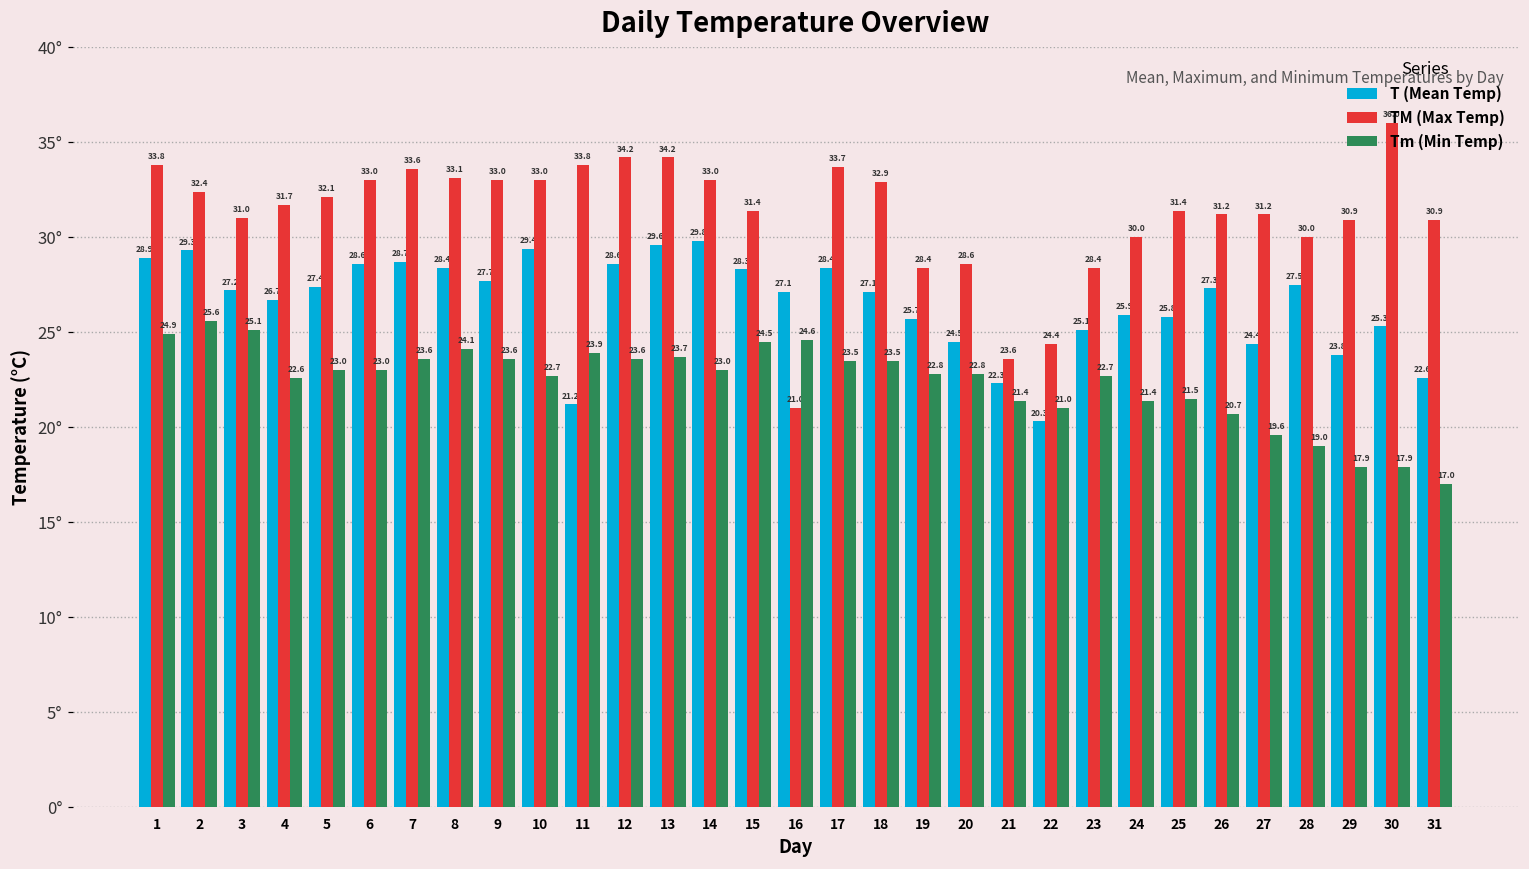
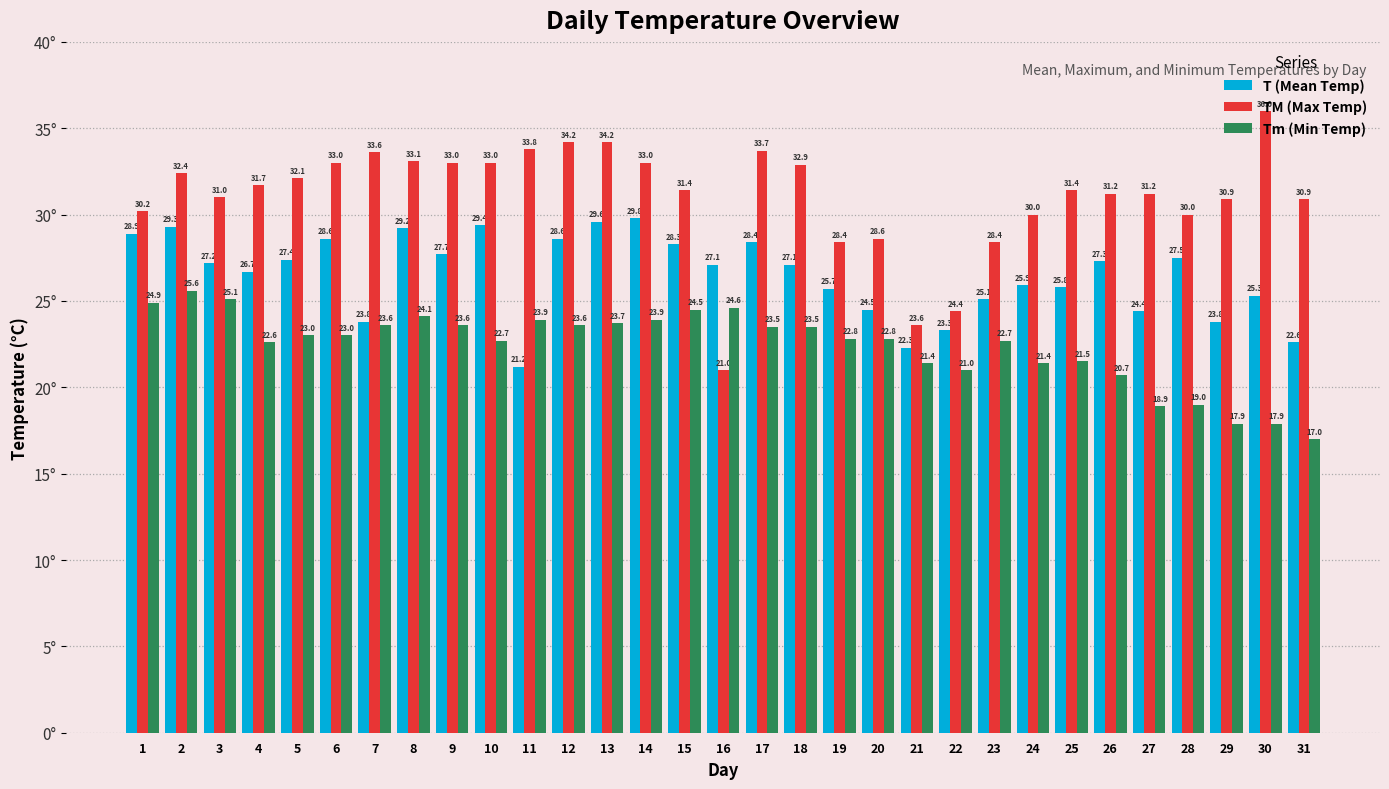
  {
    "T (Mean Temp)": {
      "1": 28.9,
      "2": 29.3,
      "3": 27.2,
      "4": 26.7,
      "5": 27.4,
      "6": 28.6,
-     "7": 28.7,
-     "8": 28.4,
+     "7": 23.8,
+     "8": 29.2,
      "9": 27.7,
      "10": 29.4,
      "11": 21.2,
      "12": 28.6,
      "13": 29.6,
      "14": 29.8,
      "15": 28.3,
      "16": 27.1,
      "17": 28.4,
      "18": 27.1,
      "19": 25.7,
      "20": 24.5,
      "21": 22.3,
-     "22": 20.3,
+     "22": 23.3,
      "23": 25.1,
      "24": 25.9,
      "25": 25.8,
      "26": 27.3,
      "27": 24.4,
      "28": 27.5,
      "29": 23.8,
      "30": 25.3,
      "31": 22.6
    },
    "TM (Max Temp)": {
-     "1": 33.8,
+     "1": 30.2,
      "2": 32.4,
      "3": 31.0,
      "4": 31.7,
      "5": 32.1,
      "6": 33.0,
      "7": 33.6,
      "8": 33.1,
      "9": 33.0,
      "10": 33.0,
      "11": 33.8,
      "12": 34.2,
      "13": 34.2,
      "14": 33.0,
      "15": 31.4,
      "16": 21.0,
      "17": 33.7,
      "18": 32.9,
      "19": 28.4,
      "20": 28.6,
      "21": 23.6,
      "22": 24.4,
      "23": 28.4,
      "24": 30.0,
      "25": 31.4,
      "26": 31.2,
      "27": 31.2,
      "28": 30.0,
      "29": 30.9,
      "30": 36.0,
      "31": 30.9
    },
    "Tm (Min Temp)": {
      "1": 24.9,
      "2": 25.6,
      "3": 25.1,
      "4": 22.6,
      "5": 23.0,
      "6": 23.0,
      "7": 23.6,
      "8": 24.1,
      "9": 23.6,
      "10": 22.7,
      "11": 23.9,
      "12": 23.6,
      "13": 23.7,
-     "14": 23.0,
+     "14": 23.9,
      "15": 24.5,
      "16": 24.6,
      "17": 23.5,
      "18": 23.5,
      "19": 22.8,
      "20": 22.8,
      "21": 21.4,
      "22": 21.0,
      "23": 22.7,
      "24": 21.4,
      "25": 21.5,
      "26": 20.7,
-     "27": 19.6,
+     "27": 18.9,
      "28": 19.0,
      "29": 17.9,
      "30": 17.9,
      "31": 17.0
    }
  }
